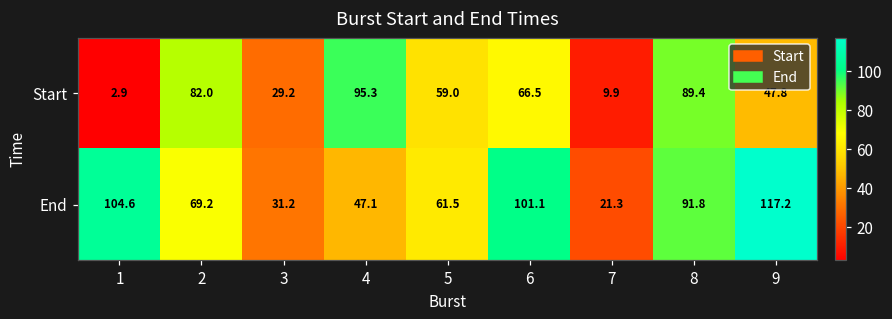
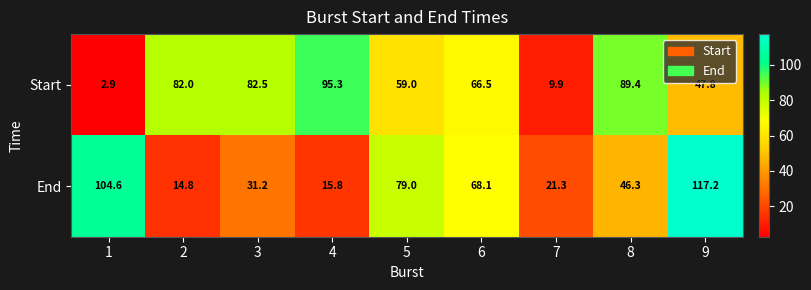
  {
    "Start": {
      "1": 2.9,
      "2": 82.0,
-     "3": 29.2,
+     "3": 82.5,
      "4": 95.3,
      "5": 59.0,
      "6": 66.5,
      "7": 9.9,
      "8": 89.4
    },
    "End": {
      "1": 104.6,
-     "2": 69.2,
+     "2": 14.8,
      "3": 31.2,
-     "4": 47.1,
-     "5": 61.5,
-     "6": 101.1,
+     "4": 15.8,
+     "5": 79.0,
+     "6": 68.1,
      "7": 21.3,
-     "8": 91.8,
+     "8": 46.3,
      "9": 117.2
    }
  }
